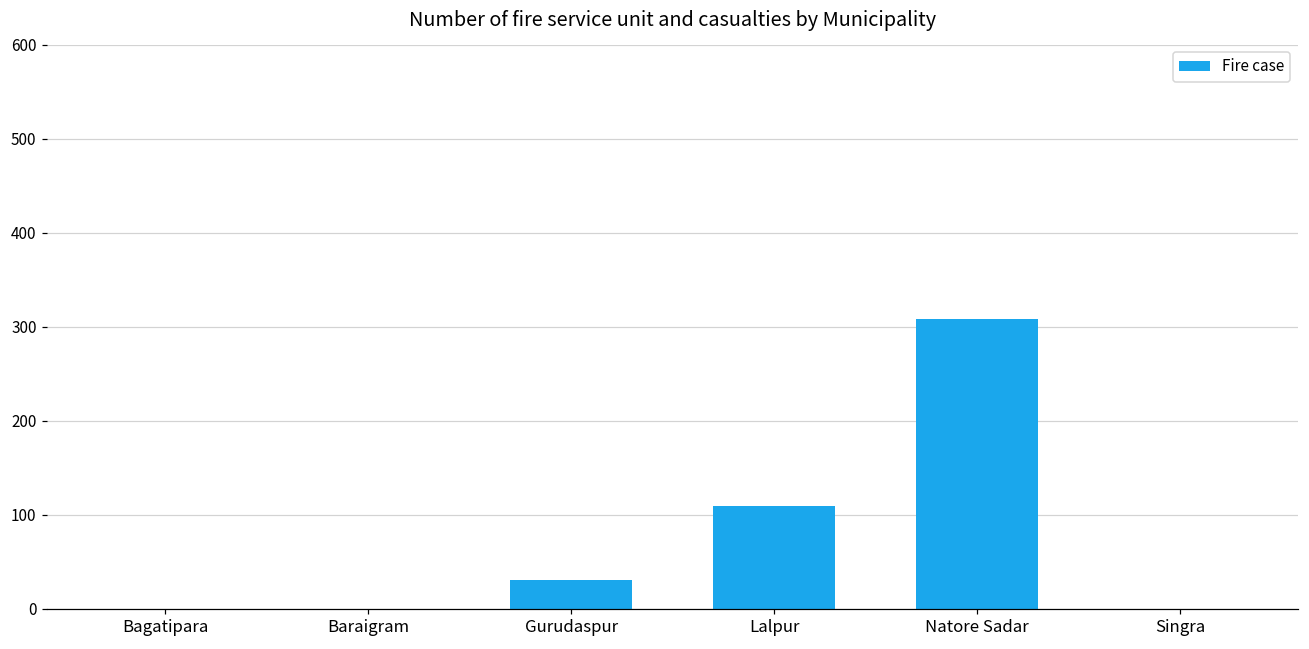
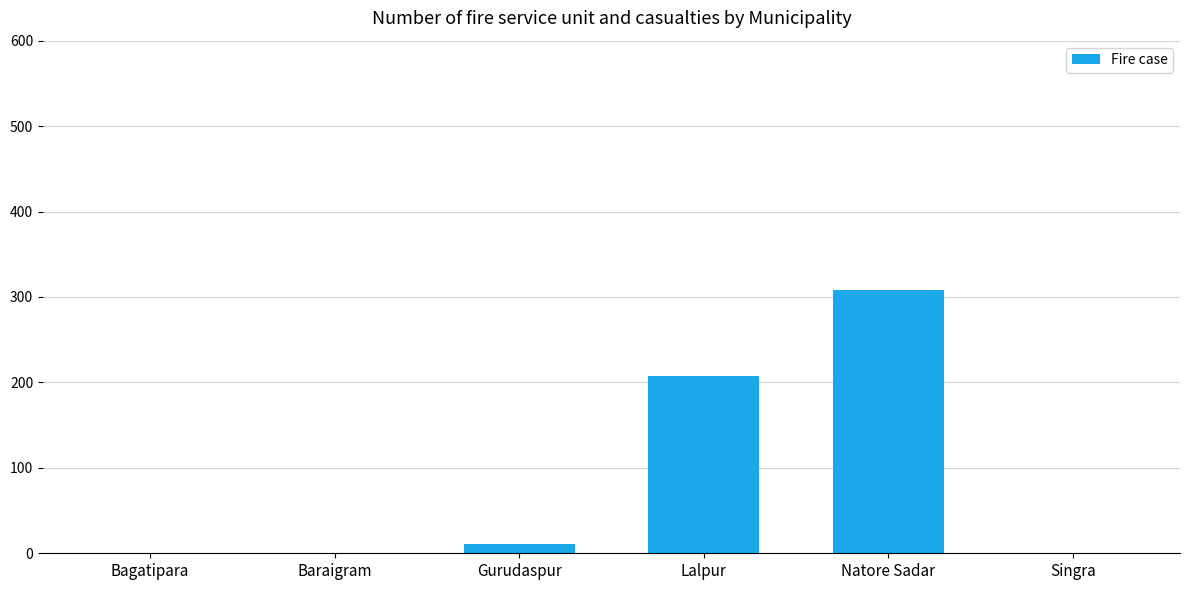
  {
    "Bagatipara": 0,
    "Baraigram": 0,
-   "Gurudaspur": 30,
-   "Lalpur": 110,
+   "Gurudaspur": 10,
+   "Lalpur": 210,
    "Natore Sadar": 310,
    "Singra": 0
  }
